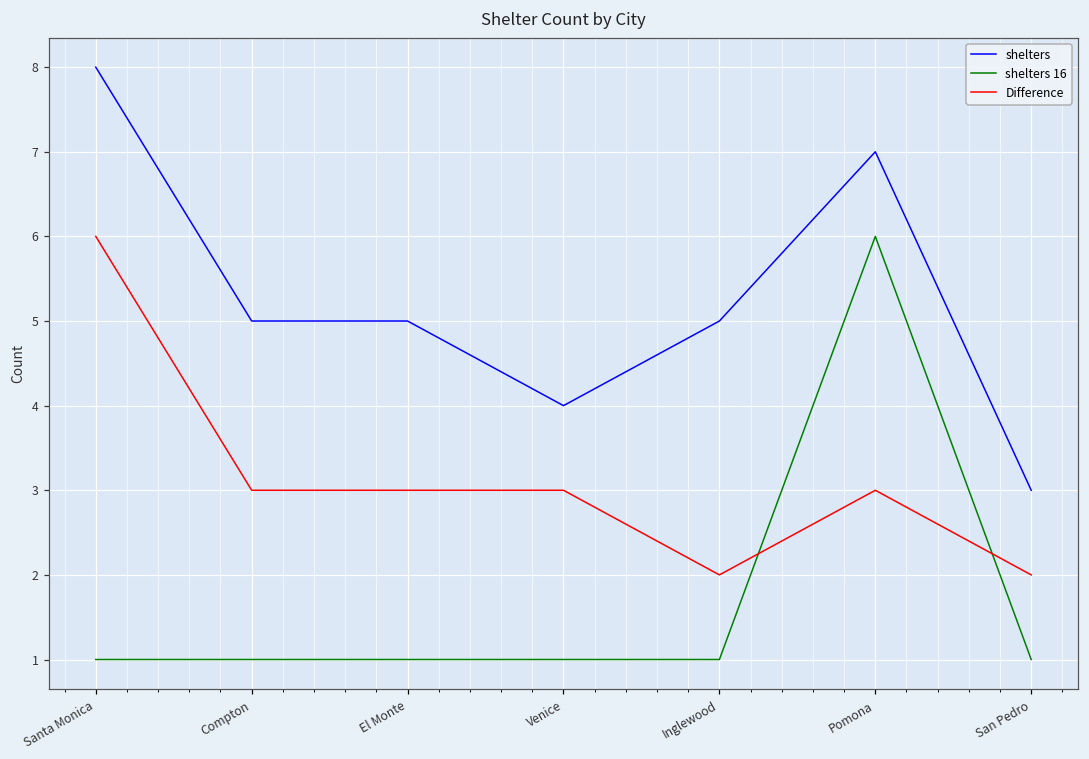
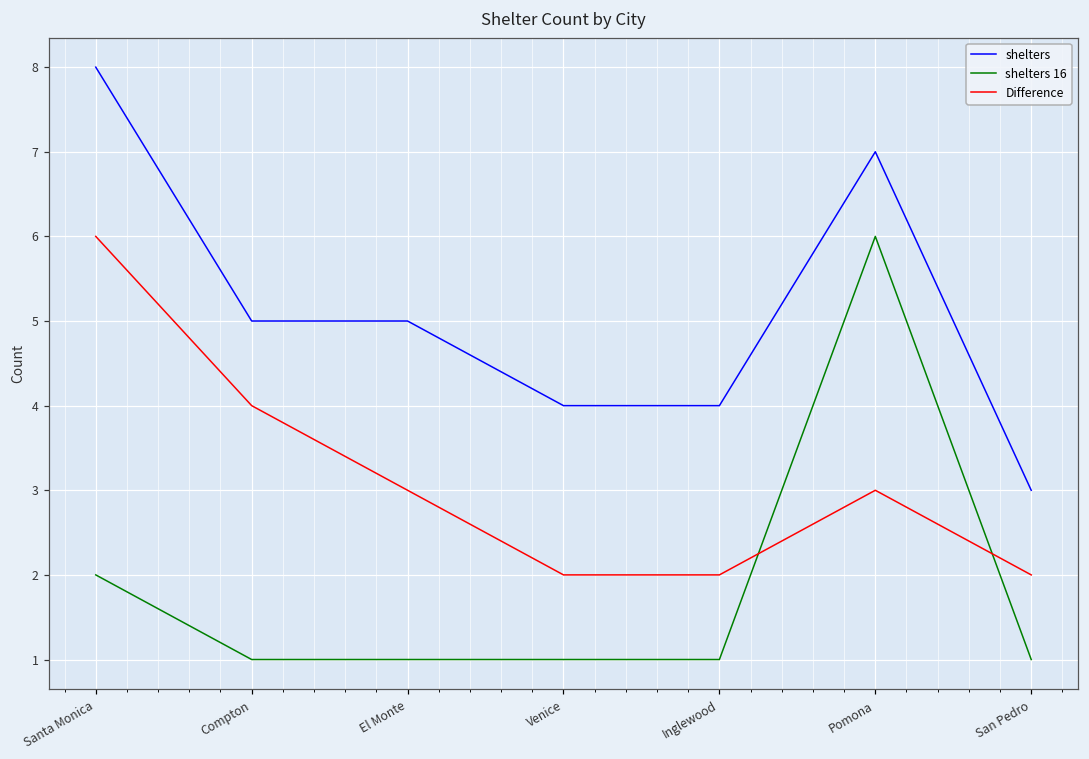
  {
    "shelters": {
      "Santa Monica": 8,
      "Compton": 5,
      "El Monte": 5,
      "Venice": 4,
-     "Inglewood": 5,
+     "Inglewood": 4,
      "Pomona": 7,
      "San Pedro": 3
    },
    "shelters 16": {
-     "Santa Monica": 1,
+     "Santa Monica": 2,
      "Compton": 1,
      "El Monte": 1,
      "Venice": 1,
      "Inglewood": 1,
      "Pomona": 6,
      "San Pedro": 1
    },
    "Difference": {
      "Santa Monica": 6,
-     "Compton": 3,
+     "Compton": 4,
      "El Monte": 3,
-     "Venice": 3,
+     "Venice": 2,
      "Inglewood": 2,
      "Pomona": 3,
      "San Pedro": 2
    }
  }
